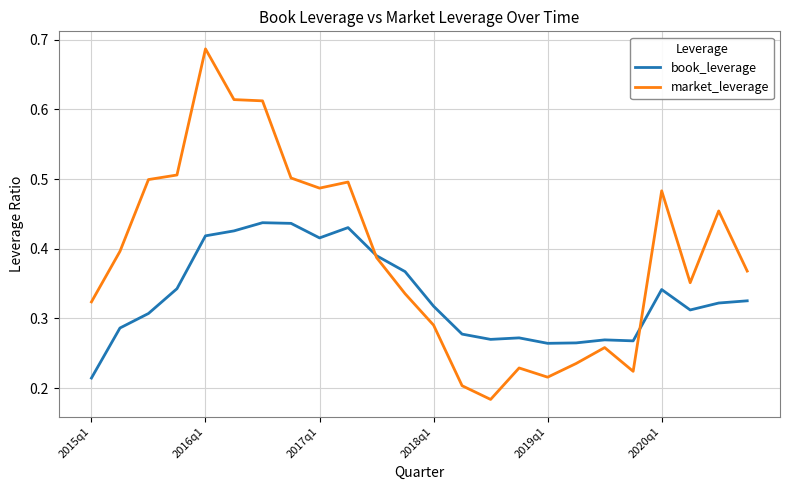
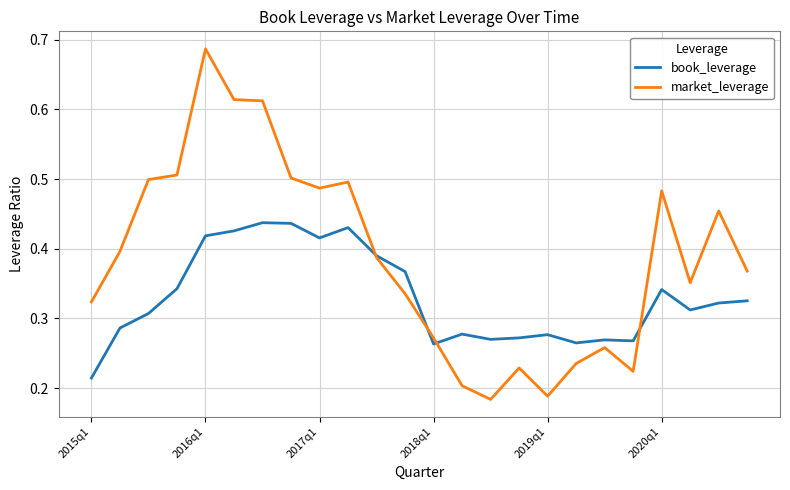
  {
    "book_leverage": {
      "2015q1": 0.21,
      "2016q1": 0.42,
      "2017q1": 0.42,
-     "2018q1": 0.32,
-     "2019q1": 0.26,
+     "2018q1": 0.26,
+     "2019q1": 0.28,
      "2020q1": 0.34
    },
    "market_leverage": {
      "2015q1": 0.32,
      "2016q1": 0.69,
      "2017q1": 0.49,
-     "2018q1": 0.29,
-     "2019q1": 0.22,
+     "2018q1": 0.27,
+     "2019q1": 0.19,
      "2020q1": 0.48
    }
  }
